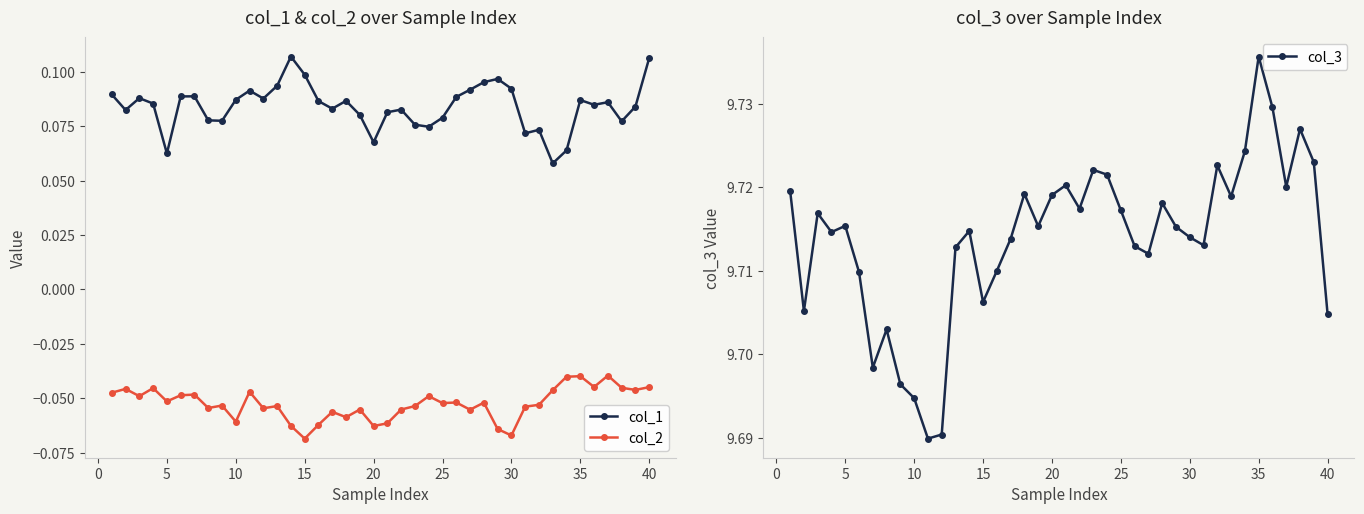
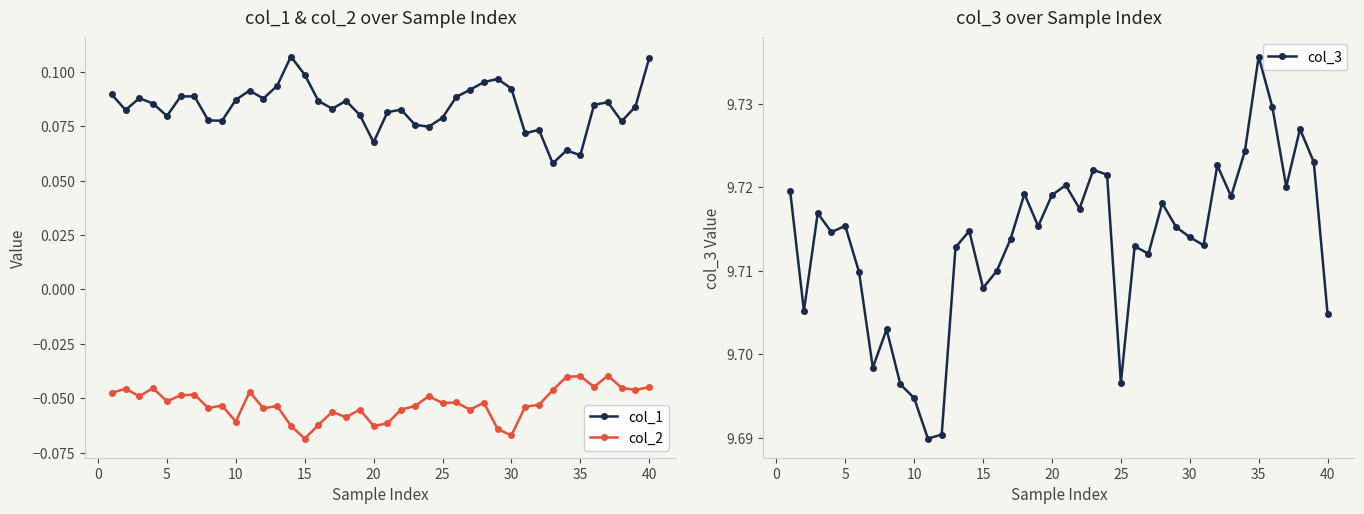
  {
    "col_1 & col_2 over Sample Index": {
      "col_1": {
-       "5": 0.063,
+       "5": 0.080,
        "10": 0.087,
        "15": 0.099,
        "20": 0.068,
        "25": 0.079,
        "30": 0.092,
-       "35": 0.087,
+       "35": 0.062,
        "40": 0.106
      },
      "col_2": {
        "5": -0.051,
        "10": -0.061,
        "15": -0.069,
        "20": -0.063,
        "25": -0.052,
        "30": -0.067,
        "35": -0.040,
        "40": -0.045
      }
    },
    "col_3 over Sample Index": {
      "5": 9.715,
      "10": 9.695,
-     "15": 9.706,
+     "15": 9.708,
      "20": 9.719,
-     "25": 9.717,
+     "25": 9.697,
      "30": 9.714,
      "35": 9.736,
      "40": 9.705
    }
  }
